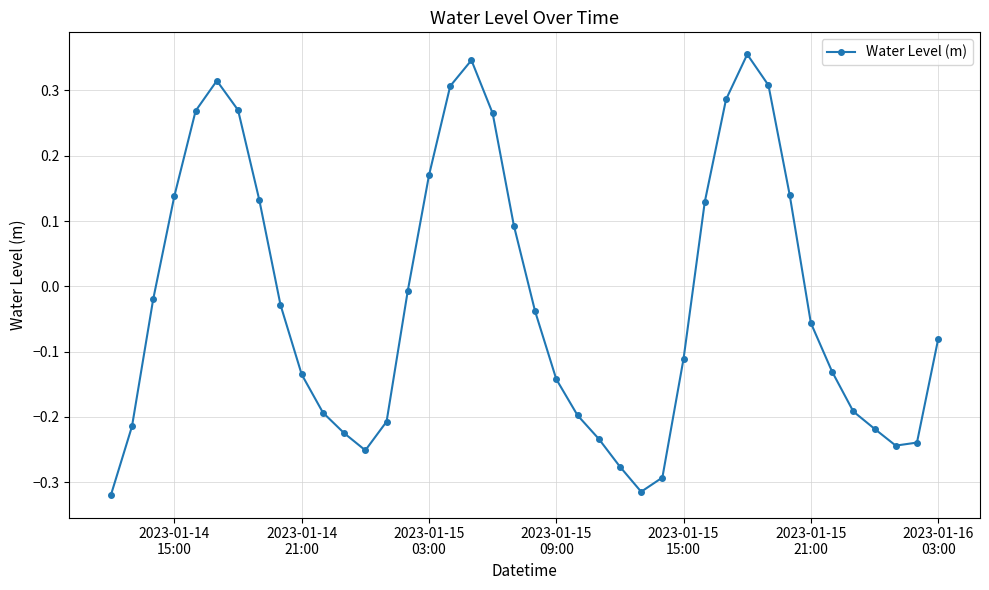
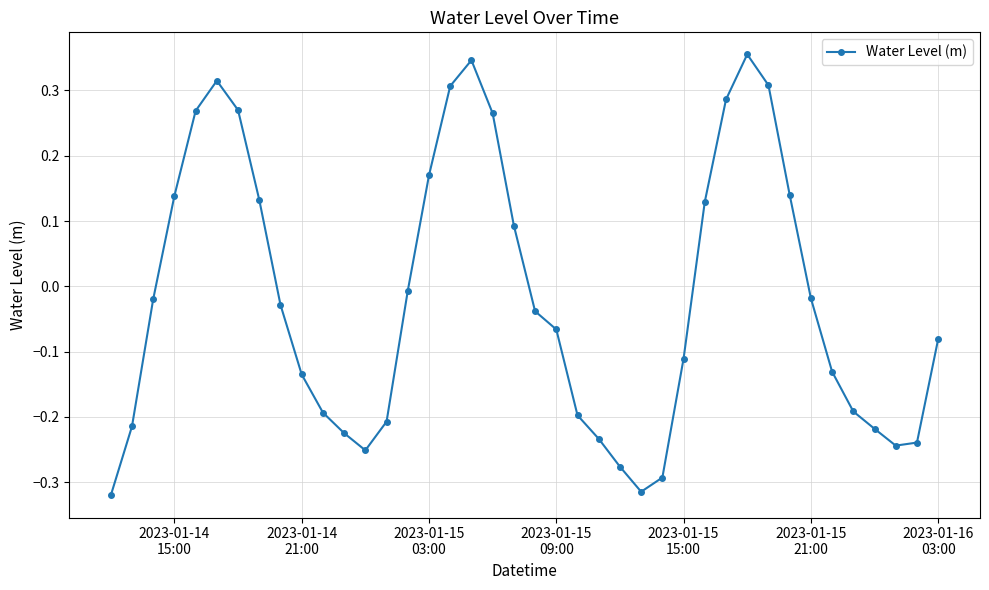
  {
    "2023-01-14 15:00": 0.14,
    "2023-01-14 21:00": -0.13,
    "2023-01-15 03:00": 0.17,
-   "2023-01-15 09:00": -0.14,
+   "2023-01-15 09:00": -0.07,
    "2023-01-15 15:00": -0.11,
-   "2023-01-15 21:00": -0.06,
+   "2023-01-15 21:00": -0.02,
    "2023-01-16 03:00": -0.08
  }
